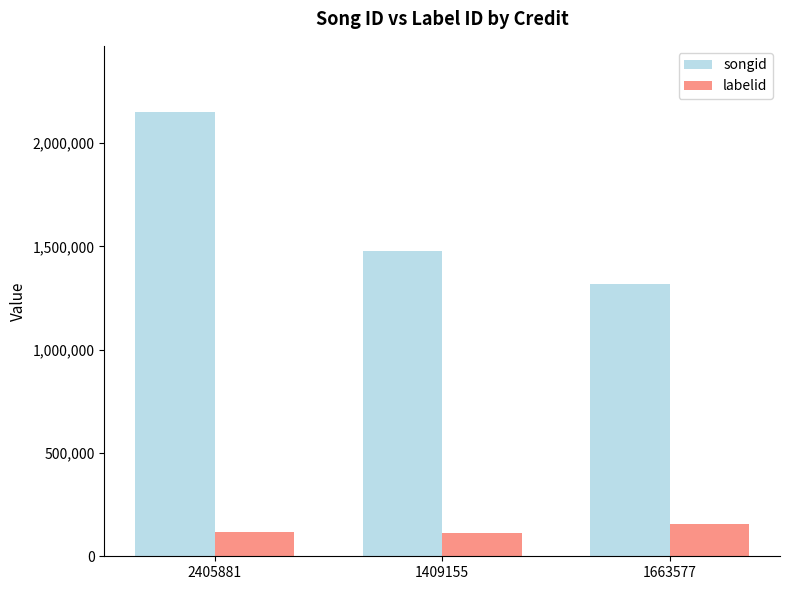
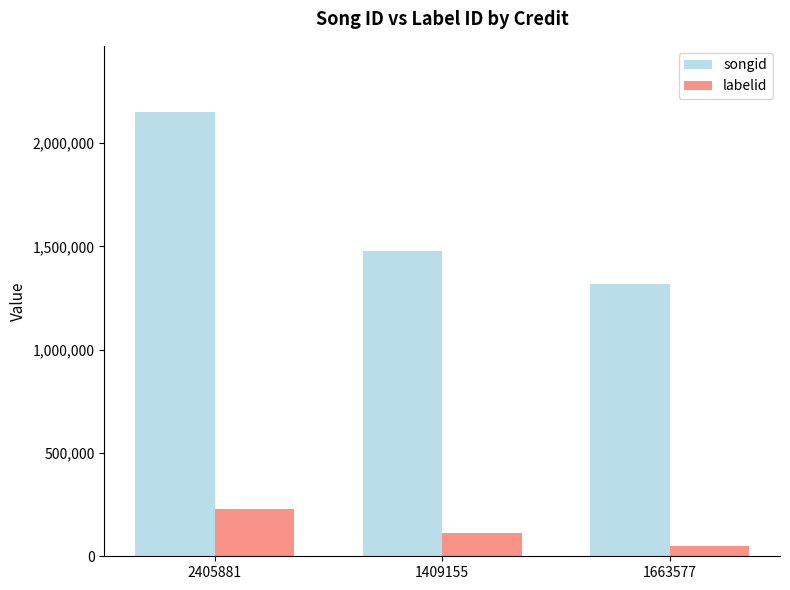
  {
    "songid": {
      "2405881": "2,150,000",
      "1409155": "1,480,000",
      "1663577": "1,320,000"
    },
    "labelid": {
-     "2405881": "120,000",
+     "2405881": "230,000",
      "1409155": "110,000",
-     "1663577": "160,000"
+     "1663577": "50,000"
    }
  }
